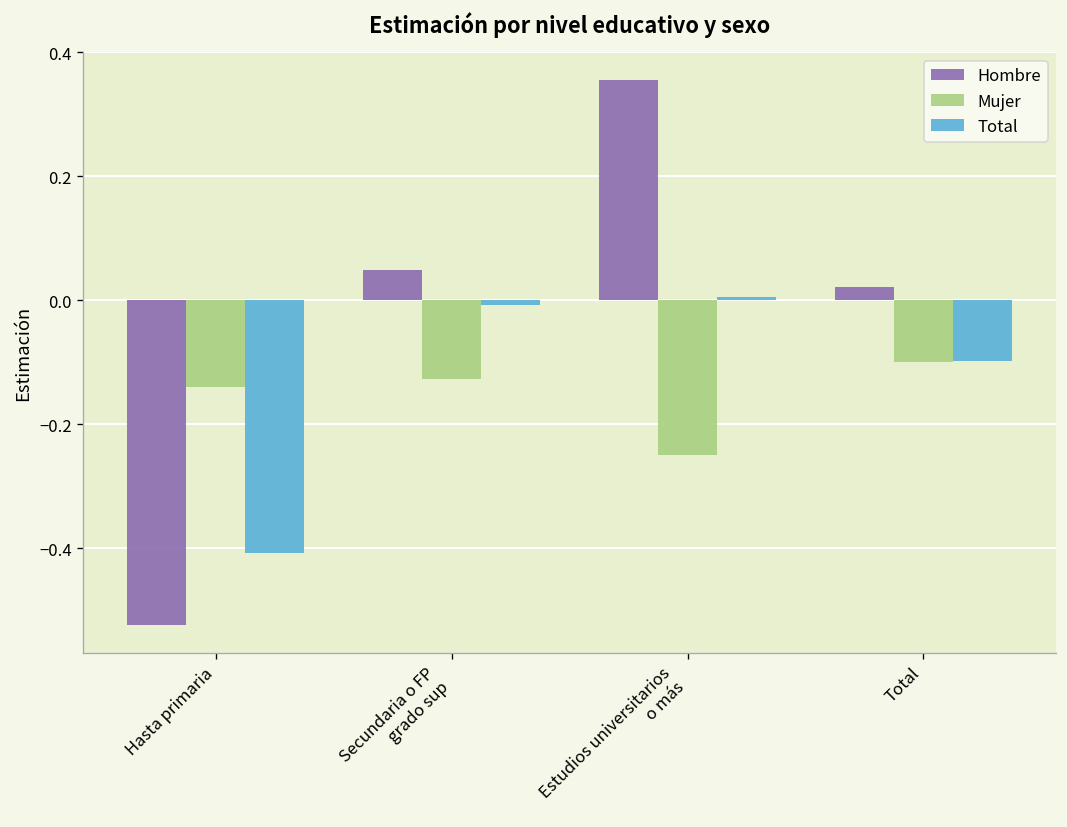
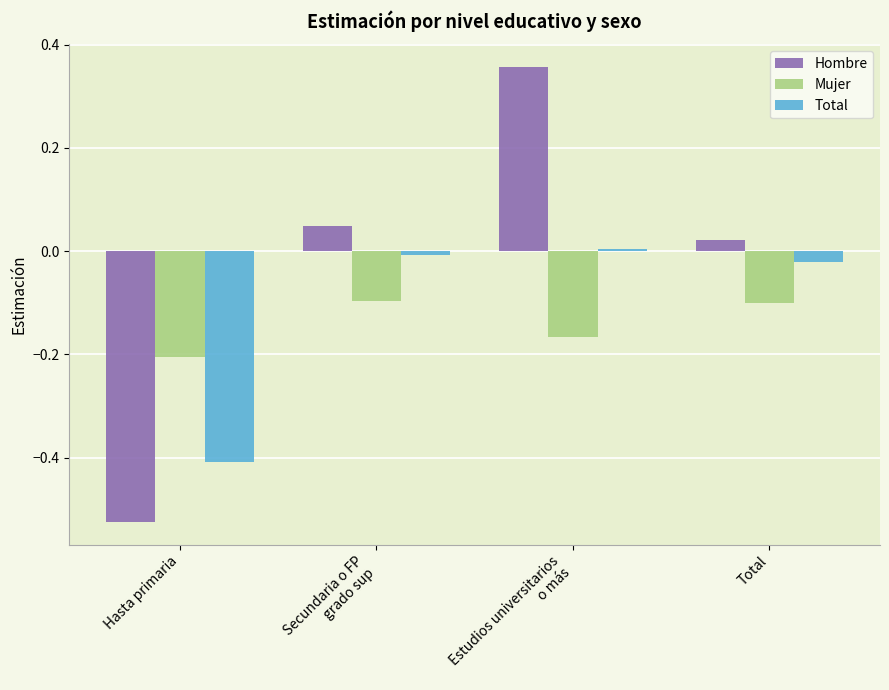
  {
    "Hombre": {
      "Hasta primaria": -0.52,
      "Secundaria o FP grado sup": 0.05,
      "Estudios universitarios o más": 0.36,
      "Total": 0.02
    },
    "Mujer": {
-     "Hasta primaria": -0.14,
-     "Secundaria o FP grado sup": -0.13,
-     "Estudios universitarios o más": -0.25,
+     "Hasta primaria": -0.21,
+     "Secundaria o FP grado sup": -0.10,
+     "Estudios universitarios o más": -0.17,
      "Total": -0.10
    },
    "Total": {
      "Hasta primaria": -0.41,
      "Secundaria o FP grado sup": -0.01,
-     "Total": -0.10
+     "Total": -0.02
    }
  }
